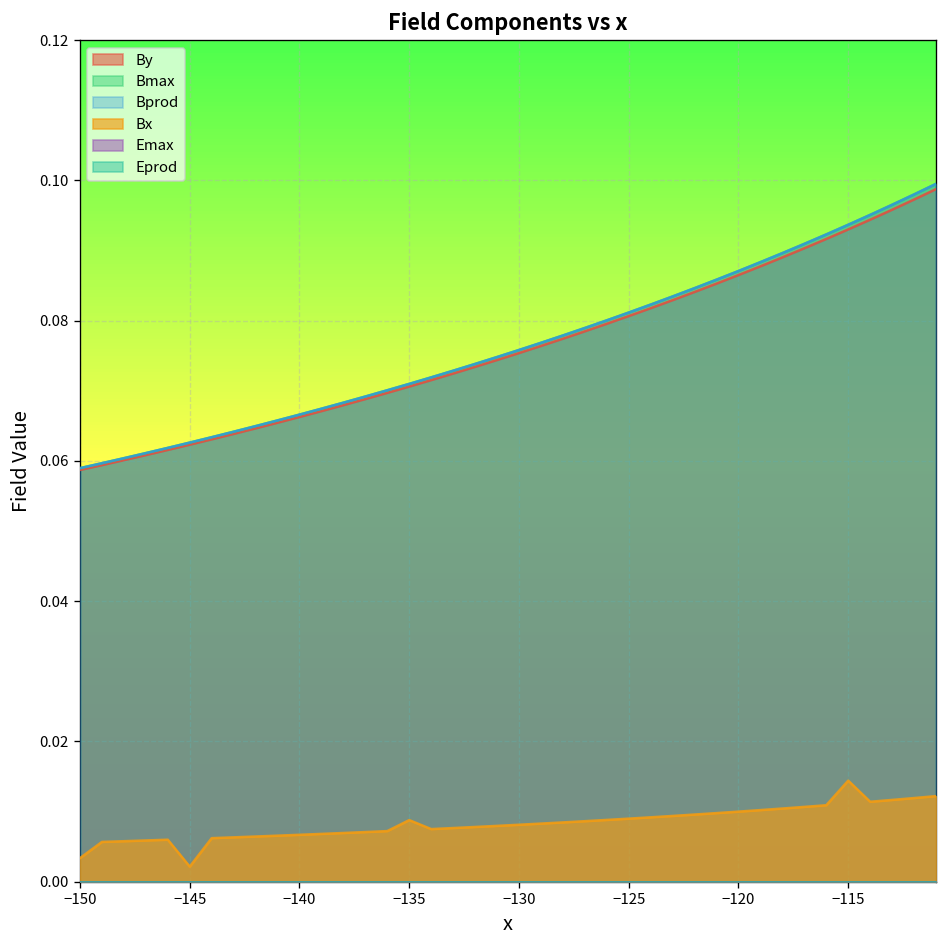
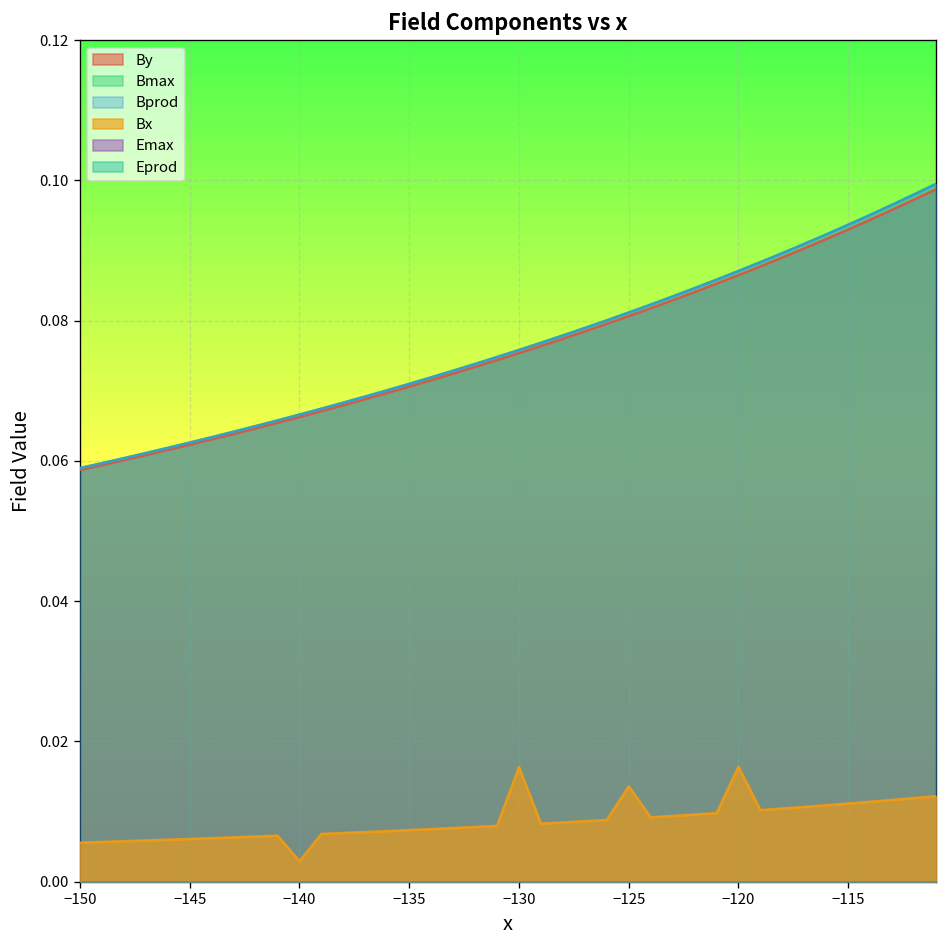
  {
    "By": {
      "−125": 0.081,
      "−120": 0.086,
      "−115": 0.093
    },
    "Bprod": {
      "−125": 0.081,
      "−120": 0.087,
      "−115": 0.094
    },
    "Bx": {
-     "−150": 0.003,
-     "−145": 0.002,
-     "−140": 0.007,
-     "−135": 0.009,
-     "−130": 0.008,
-     "−125": 0.009,
-     "−120": 0.010,
-     "−115": 0.014
+     "−150": 0.006,
+     "−145": 0.006,
+     "−140": 0.003,
+     "−135": 0.007,
+     "−130": 0.016,
+     "−125": 0.014,
+     "−120": 0.016,
+     "−115": 0.011
    },
    "Eprod": {
      "−150": 0.000,
      "−145": 0.000,
      "−140": 0.000,
      "−135": 0.000,
      "−130": 0.000,
      "−125": 0.000,
      "−120": 0.000,
      "−115": 0.000
    }
  }
